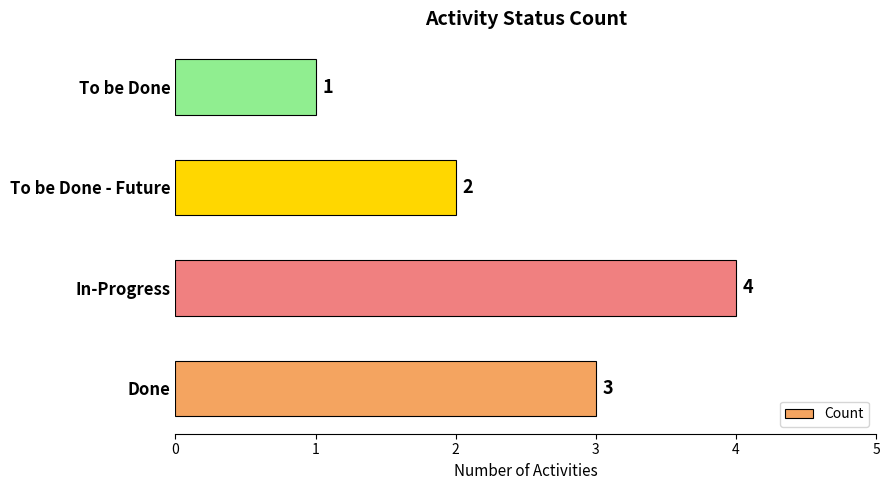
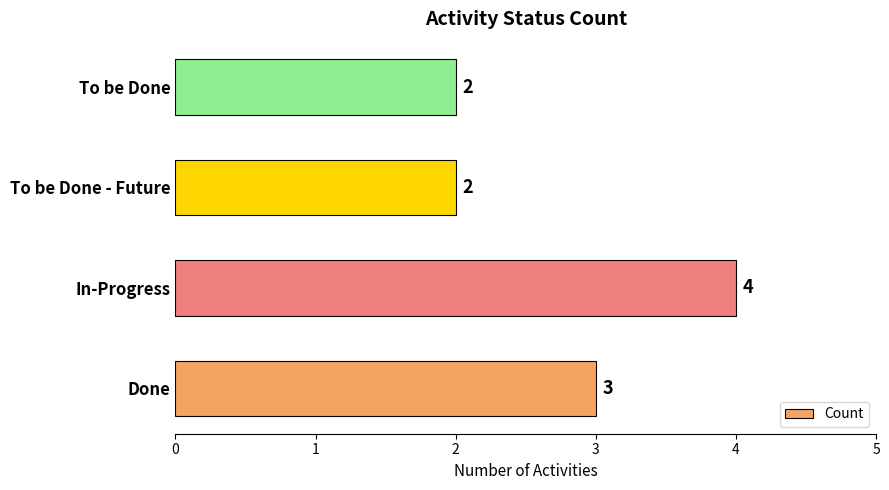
  {
-   "To be Done": 1,
+   "To be Done": 2,
    "To be Done - Future": 2,
    "In-Progress": 4,
    "Done": 3
  }
